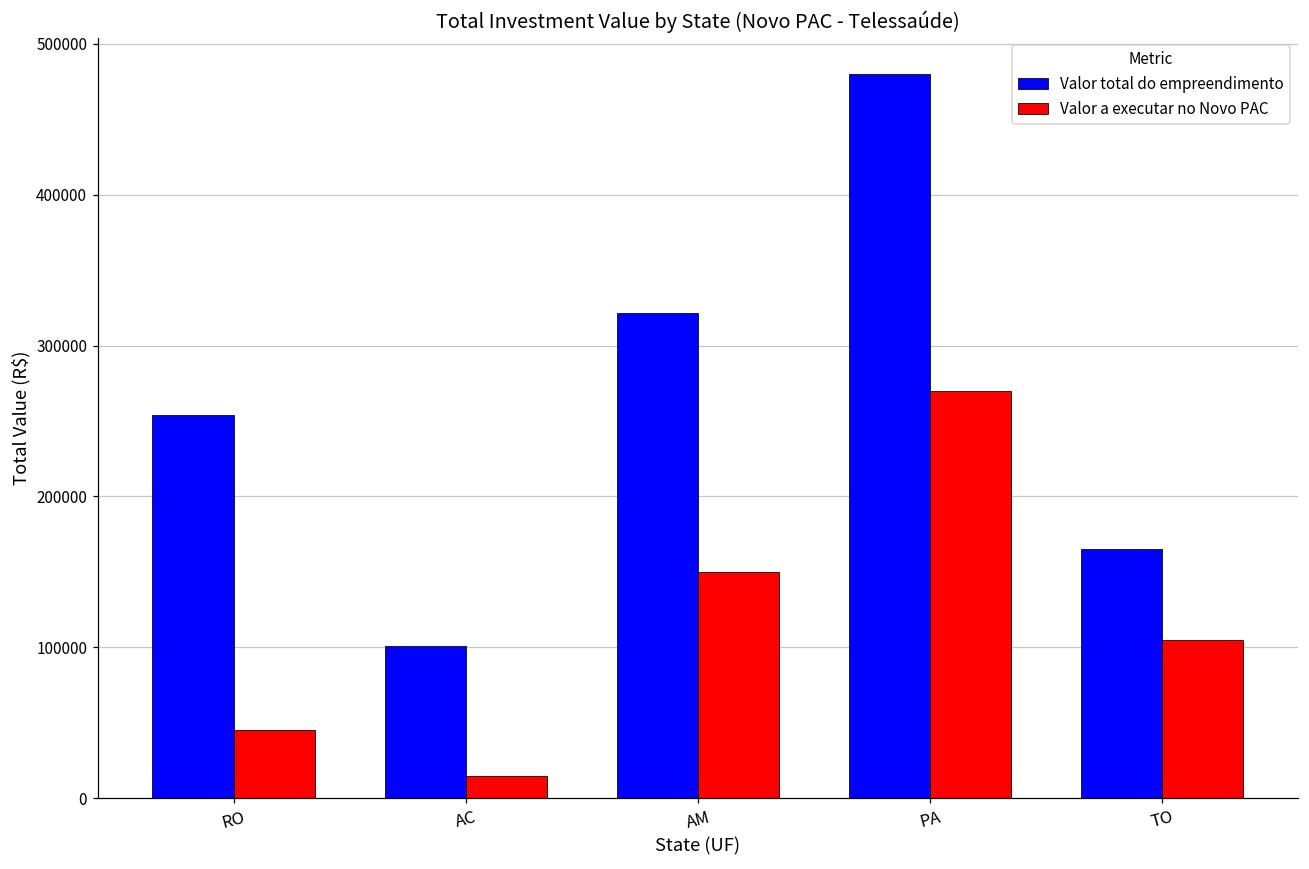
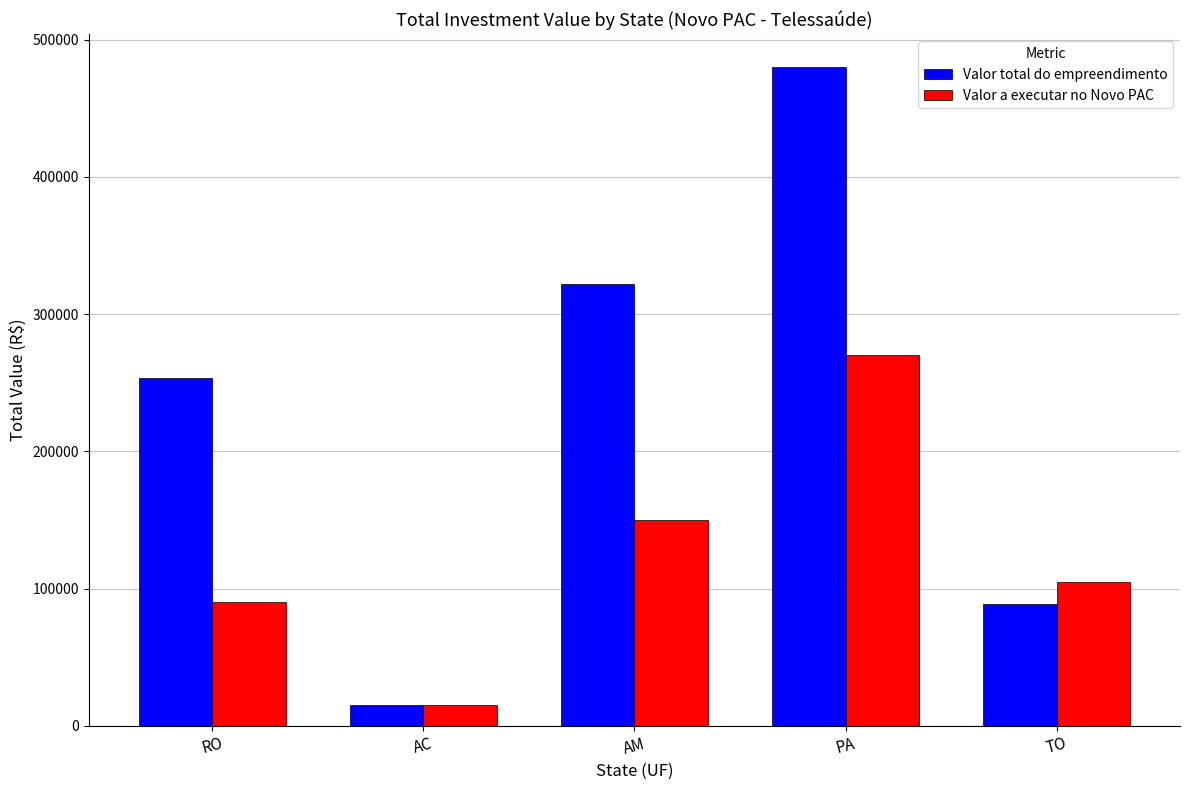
  {
    "Valor total do empreendimento": {
      "RO": 254000,
-     "AC": 101000,
+     "AC": 15000,
      "AM": 322000,
      "PA": 480000,
-     "TO": 165000
+     "TO": 89000
    },
    "Valor a executar no Novo PAC": {
-     "RO": 45000,
+     "RO": 90000,
      "AC": 15000,
      "AM": 150000,
      "PA": 270000,
      "TO": 105000
    }
  }
